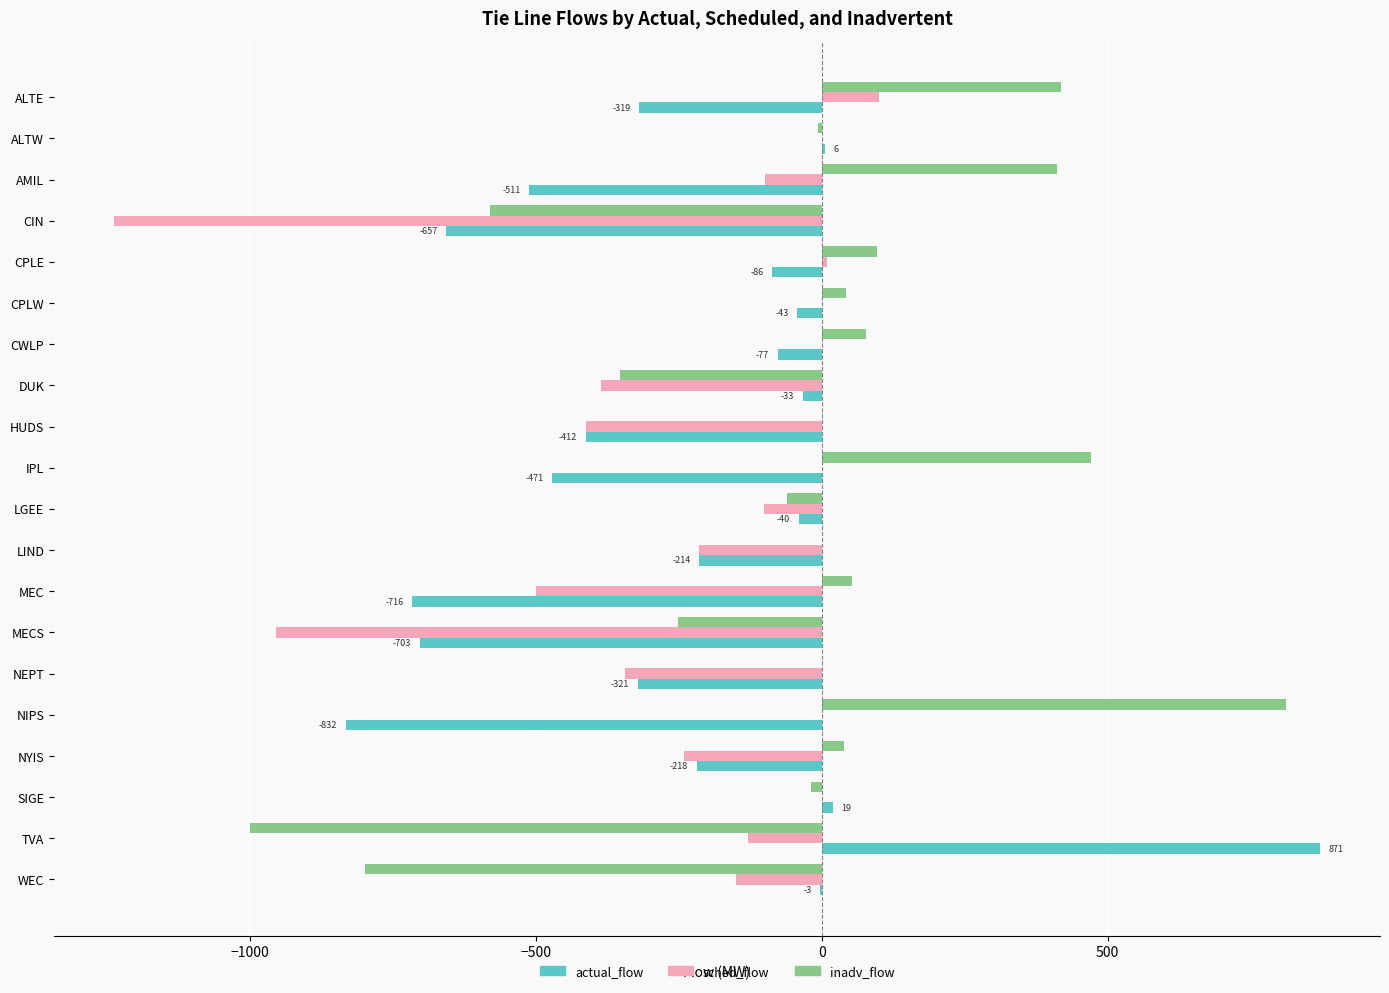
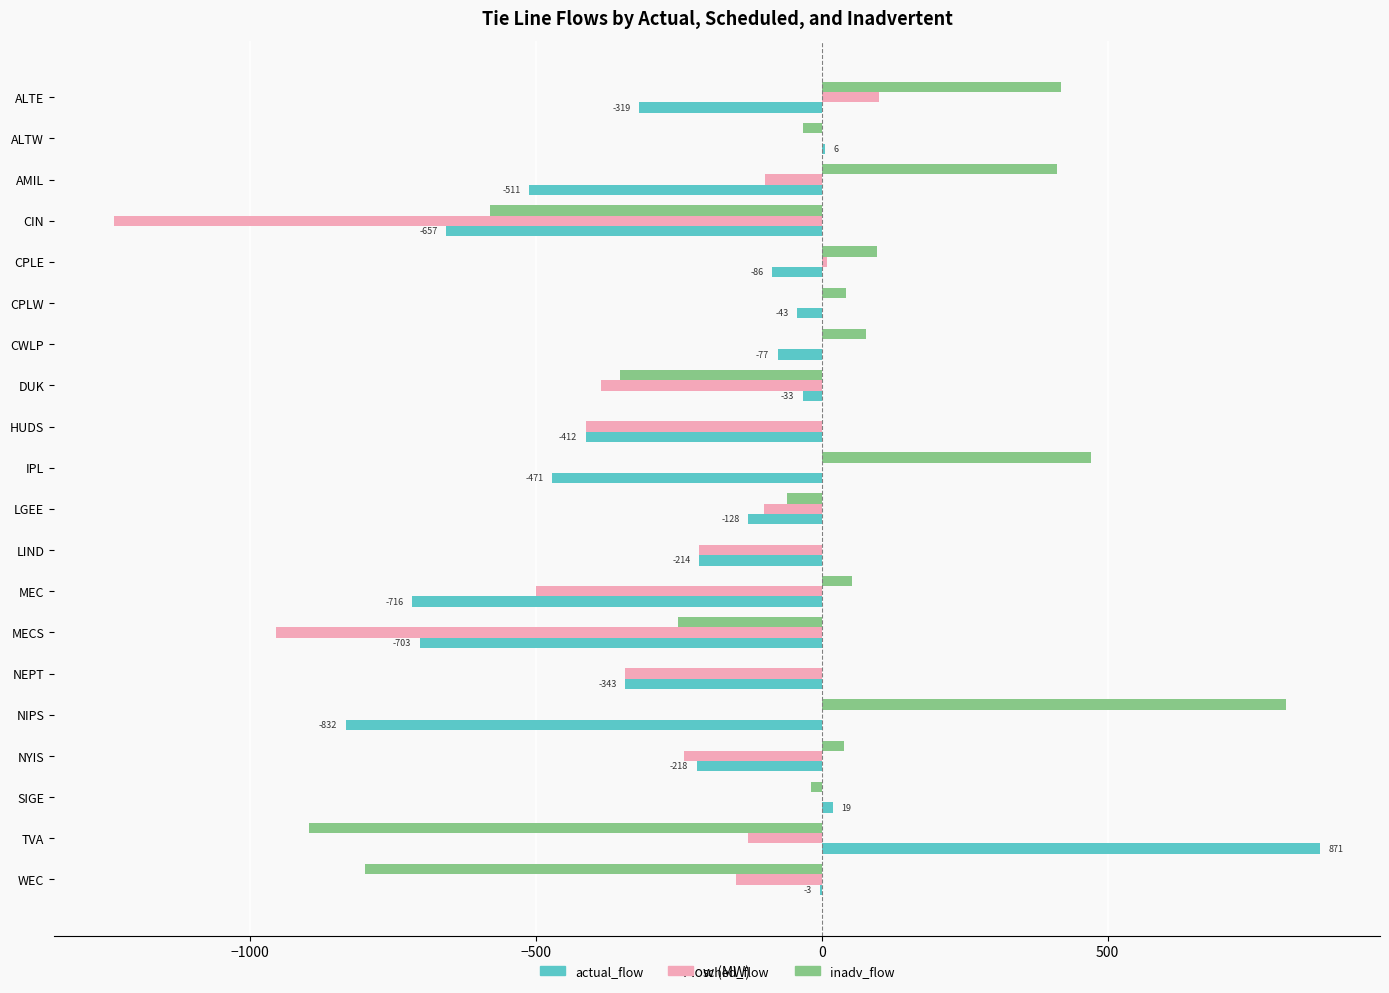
  {
    "actual_flow": {
      "ALTE": -319,
      "ALTW": 6,
      "AMIL": -511,
      "CIN": -657,
      "CPLE": -86,
      "CPLW": -43,
      "CWLP": -77,
      "DUK": -33,
      "HUDS": -412,
      "IPL": -471,
-     "LGEE": -40,
+     "LGEE": -128,
      "LIND": -214,
      "MEC": -716,
      "MECS": -703,
-     "NEPT": -321,
+     "NEPT": -343,
      "NIPS": -832,
      "NYIS": -218,
      "SIGE": 19,
      "TVA": 871,
      "WEC": -3
    },
    "sched_flow": {
      "ALTE": 100,
      "ALTW": 0,
      "AMIL": -100,
      "CIN": -1240,
      "CPLE": 10,
      "CPLW": 0,
      "CWLP": 0,
      "DUK": -390,
      "IPL": 0,
      "LGEE": -100,
      "MEC": -500,
      "MECS": -950,
      "NIPS": 0,
      "SIGE": 0,
      "TVA": -130,
      "WEC": -150
    },
    "inadv_flow": {
      "ALTE": 420,
-     "ALTW": -10,
+     "ALTW": -30,
      "AMIL": 410,
      "CIN": -580,
      "CPLE": 100,
      "CPLW": 40,
      "CWLP": 80,
      "DUK": -350,
      "HUDS": 0,
      "IPL": 470,
      "LGEE": -60,
      "LIND": 0,
      "MEC": 50,
      "MECS": -250,
      "NEPT": 0,
      "NIPS": 810,
      "NYIS": 40,
      "SIGE": -20,
-     "TVA": -1000,
+     "TVA": -900,
      "WEC": -800
    }
  }
